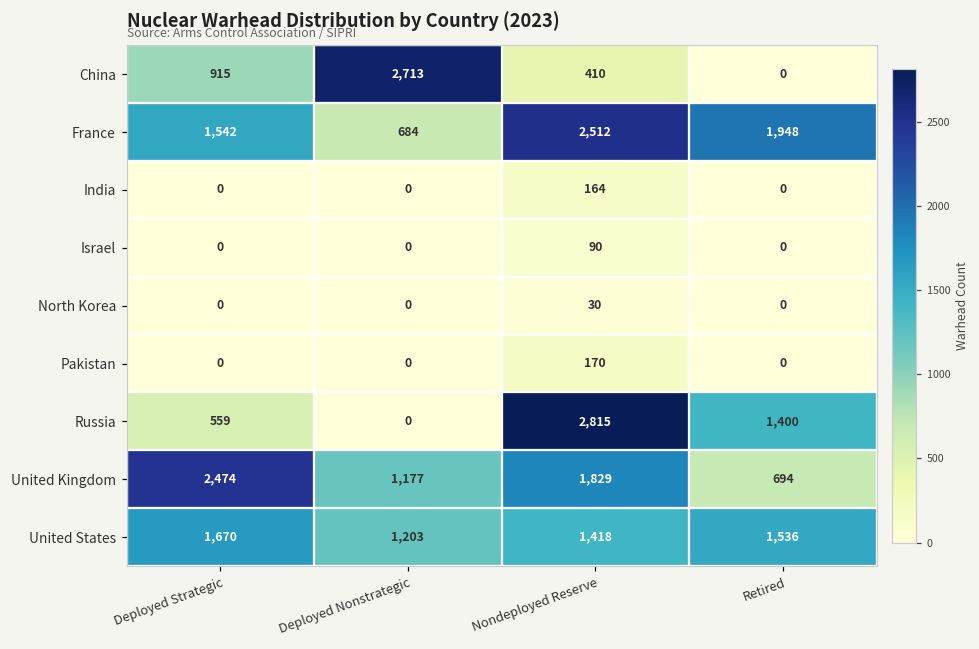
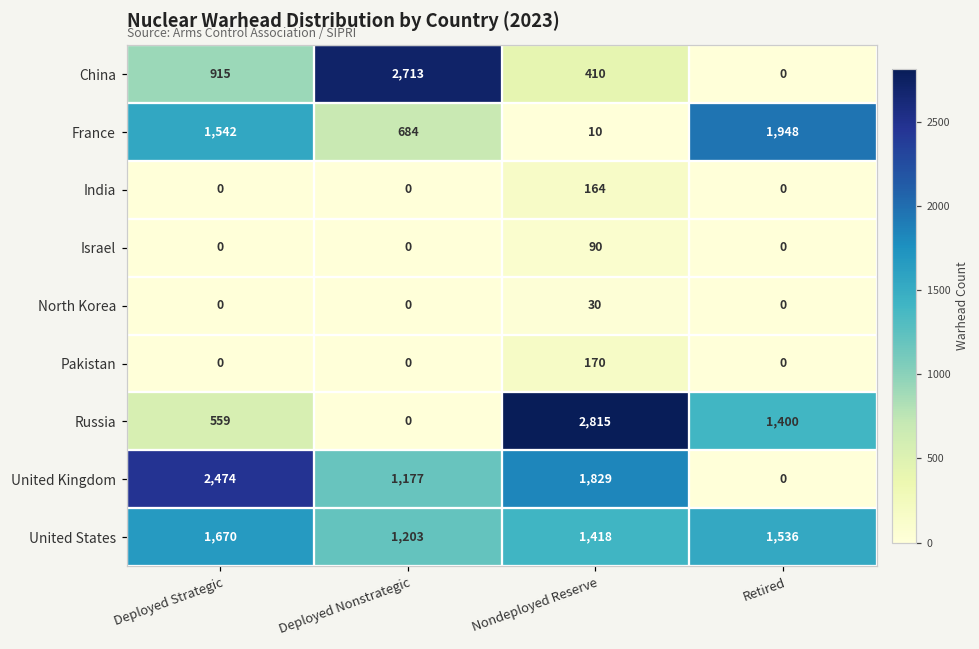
  {
    "China": {
      "Deployed Strategic": "915",
      "Deployed Nonstrategic": "2,713",
      "Nondeployed Reserve": "410",
      "Retired": "0"
    },
    "France": {
      "Deployed Strategic": "1,542",
      "Deployed Nonstrategic": "684",
-     "Nondeployed Reserve": "2,512",
+     "Nondeployed Reserve": "10",
      "Retired": "1,948"
    },
    "India": {
      "Deployed Strategic": "0",
      "Deployed Nonstrategic": "0",
      "Nondeployed Reserve": "164",
      "Retired": "0"
    },
    "Israel": {
      "Deployed Strategic": "0",
      "Deployed Nonstrategic": "0",
      "Nondeployed Reserve": "90",
      "Retired": "0"
    },
    "North Korea": {
      "Deployed Strategic": "0",
      "Deployed Nonstrategic": "0",
      "Nondeployed Reserve": "30",
      "Retired": "0"
    },
    "Pakistan": {
      "Deployed Strategic": "0",
      "Deployed Nonstrategic": "0",
      "Nondeployed Reserve": "170",
      "Retired": "0"
    },
    "Russia": {
      "Deployed Strategic": "559",
      "Deployed Nonstrategic": "0",
      "Nondeployed Reserve": "2,815",
      "Retired": "1,400"
    },
    "United Kingdom": {
      "Deployed Strategic": "2,474",
      "Deployed Nonstrategic": "1,177",
      "Nondeployed Reserve": "1,829",
-     "Retired": "694"
+     "Retired": "0"
    },
    "United States": {
      "Deployed Strategic": "1,670",
      "Deployed Nonstrategic": "1,203",
      "Nondeployed Reserve": "1,418",
      "Retired": "1,536"
    }
  }
